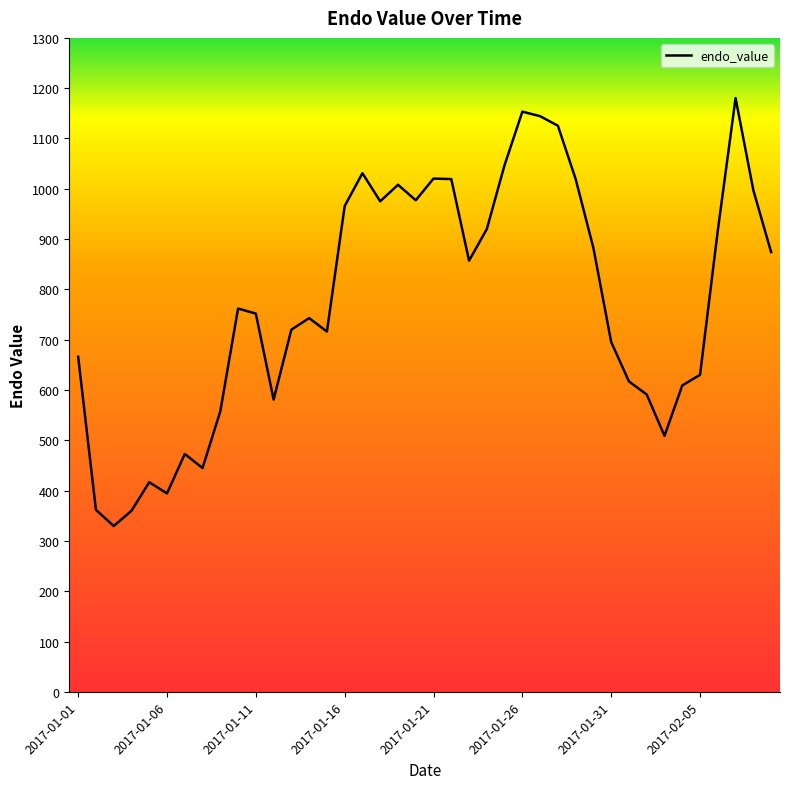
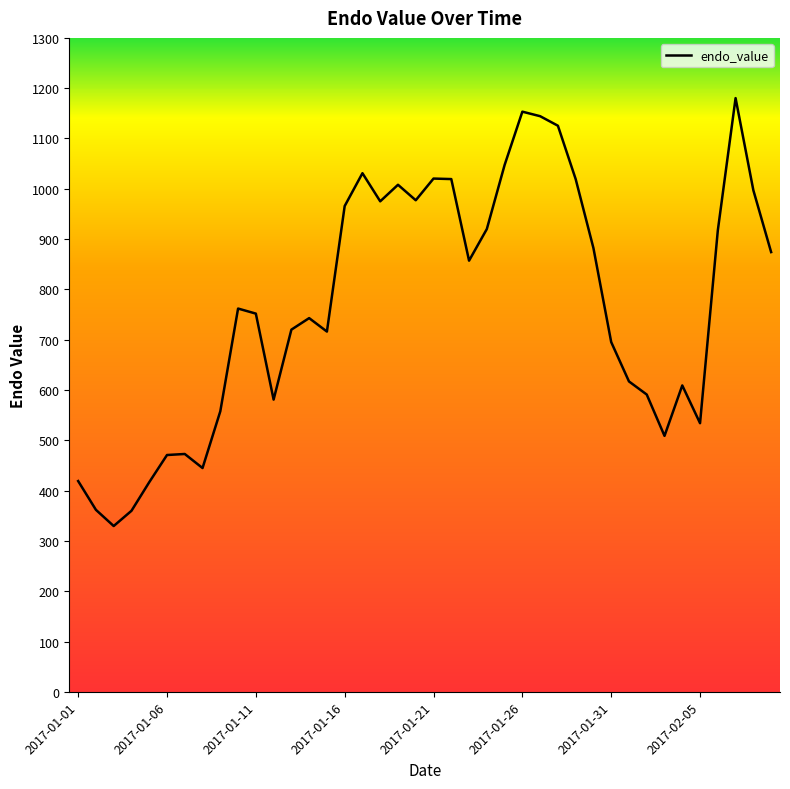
  {
-   "2017-01-01": 670,
-   "2017-01-06": 390,
+   "2017-01-01": 420,
+   "2017-01-06": 470,
    "2017-01-11": 750,
    "2017-01-16": 970,
    "2017-01-21": 1020,
    "2017-01-26": 1150,
    "2017-01-31": 700,
-   "2017-02-05": 630
+   "2017-02-05": 530
  }
